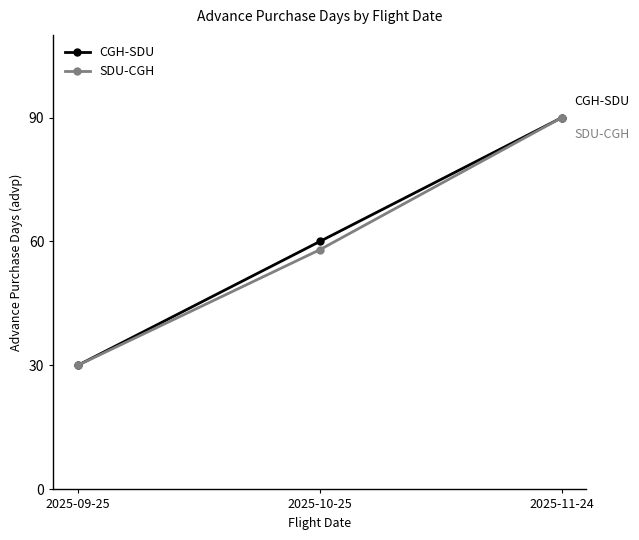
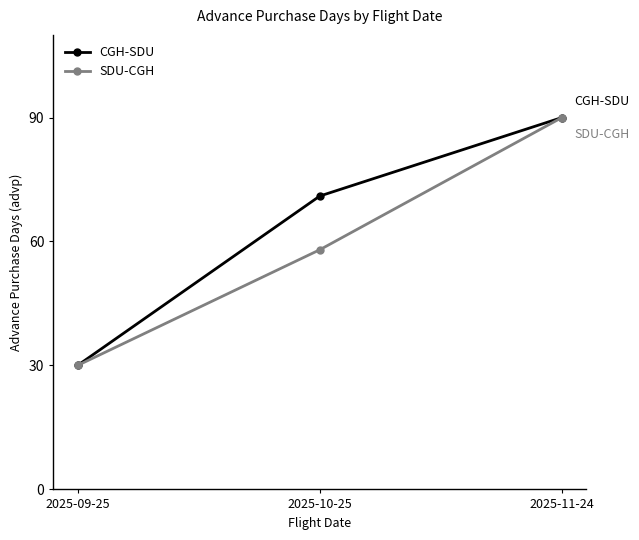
  {
    "CGH-SDU": {
-     "2025-10-25": 60
+     "2025-10-25": 71
    },
    "SDU-CGH": {
      "2025-10-25": 58
    }
  }
